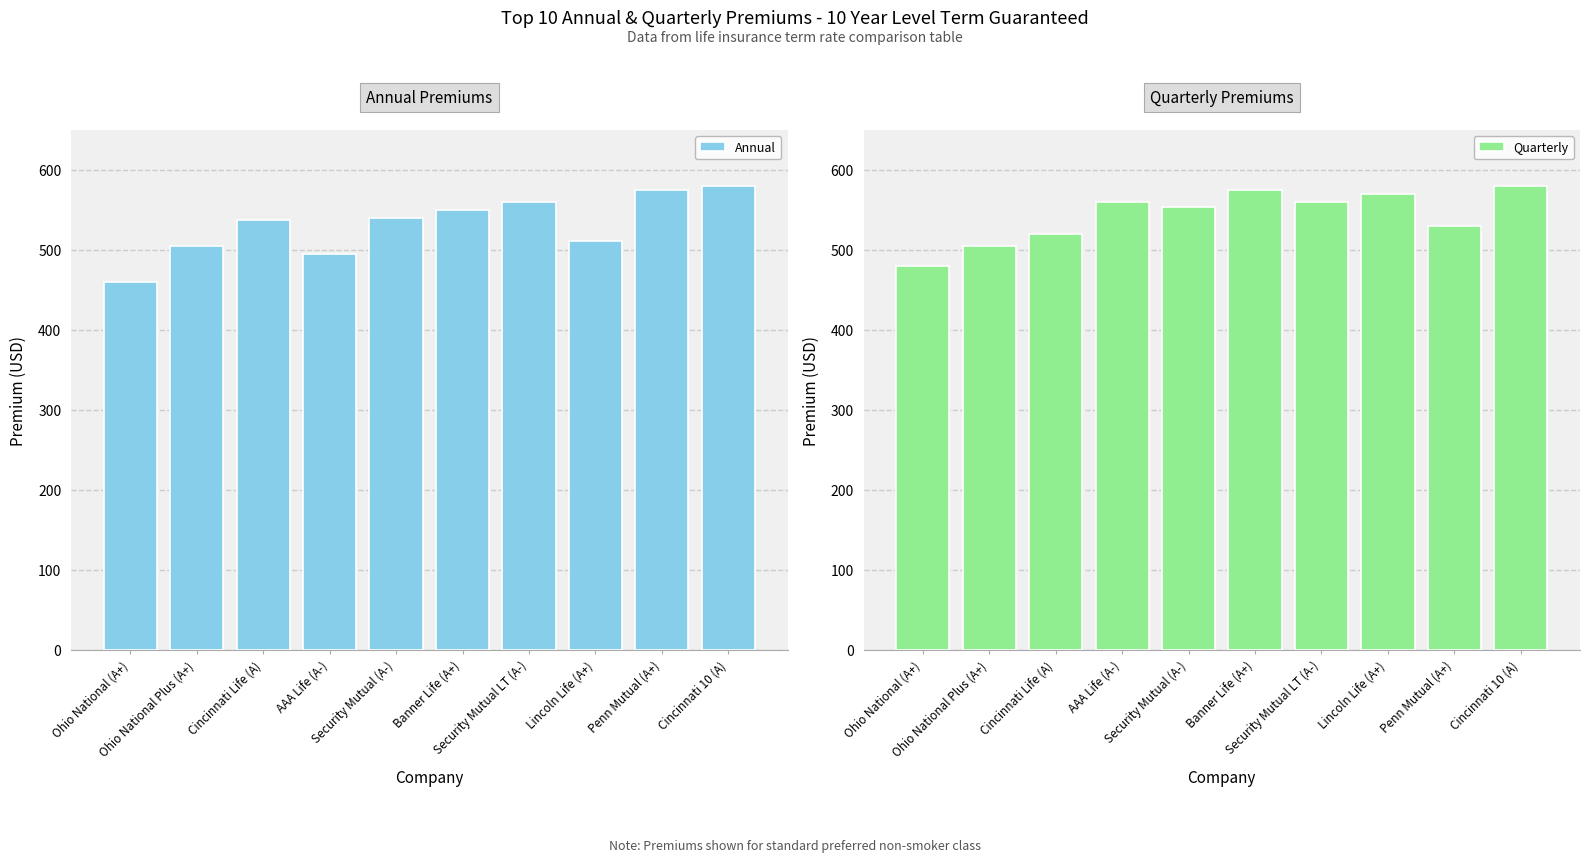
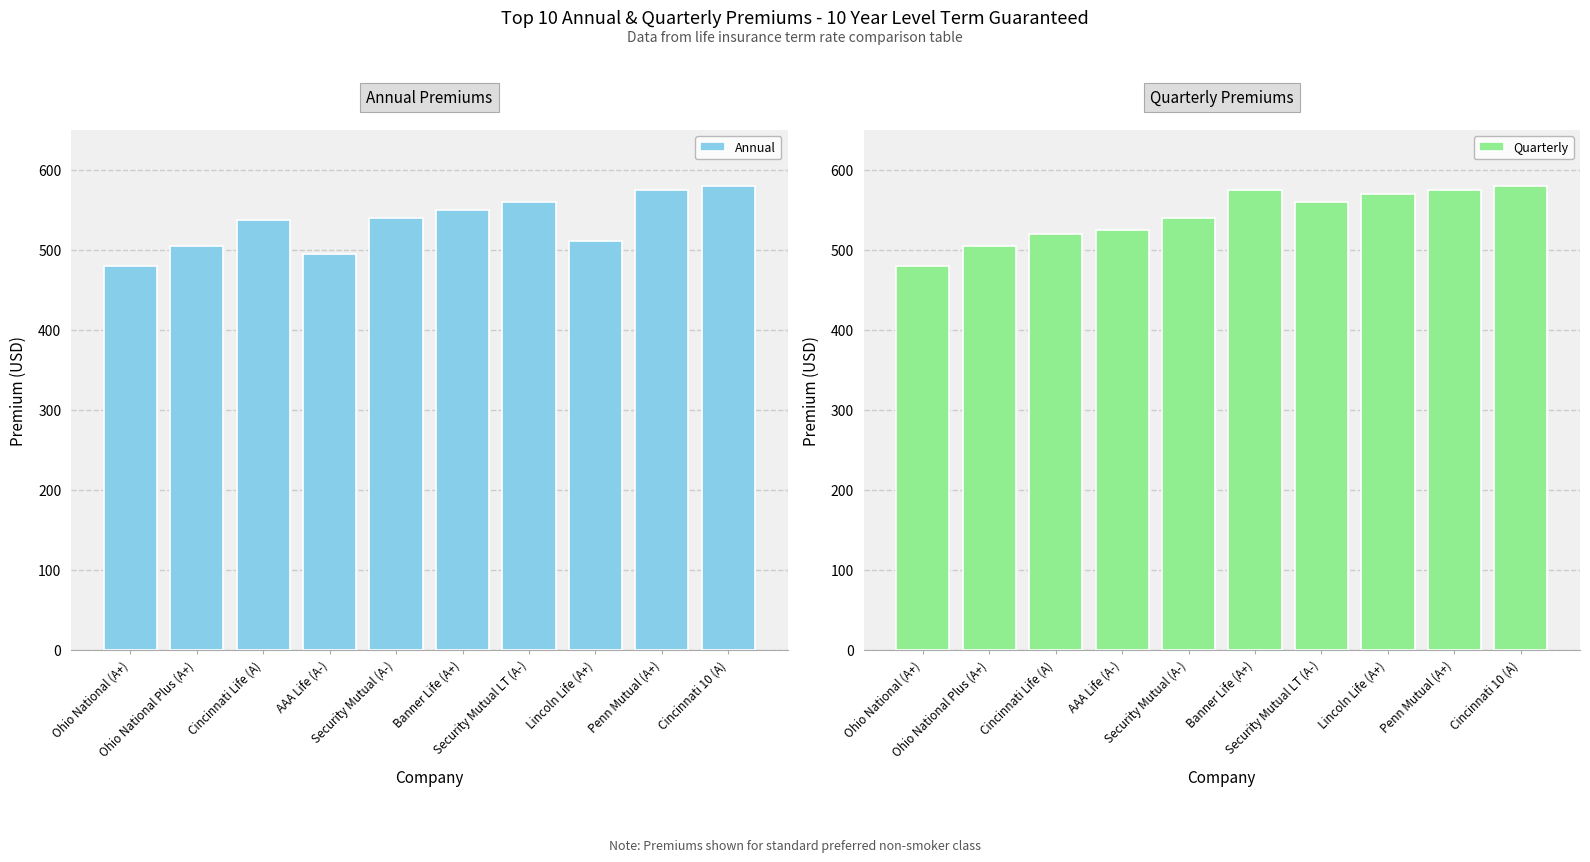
  {
    "Annual Premiums": {
-     "Ohio National (A+)": 460,
+     "Ohio National (A+)": 480,
      "Ohio National Plus (A+)": 510,
      "Cincinnati Life (A)": 540,
      "AAA Life (A-)": 500,
      "Security Mutual (A-)": 540,
      "Banner Life (A+)": 550,
      "Security Mutual LT (A-)": 560,
      "Lincoln Life (A+)": 510,
      "Penn Mutual (A+)": 580,
      "Cincinnati 10 (A)": 580
    },
    "Quarterly Premiums": {
      "Ohio National (A+)": 480,
      "Ohio National Plus (A+)": 510,
      "Cincinnati Life (A)": 520,
-     "AAA Life (A-)": 560,
-     "Security Mutual (A-)": 550,
+     "AAA Life (A-)": 530,
+     "Security Mutual (A-)": 540,
      "Banner Life (A+)": 570,
      "Security Mutual LT (A-)": 560,
      "Lincoln Life (A+)": 570,
-     "Penn Mutual (A+)": 530,
+     "Penn Mutual (A+)": 580,
      "Cincinnati 10 (A)": 580
    }
  }
